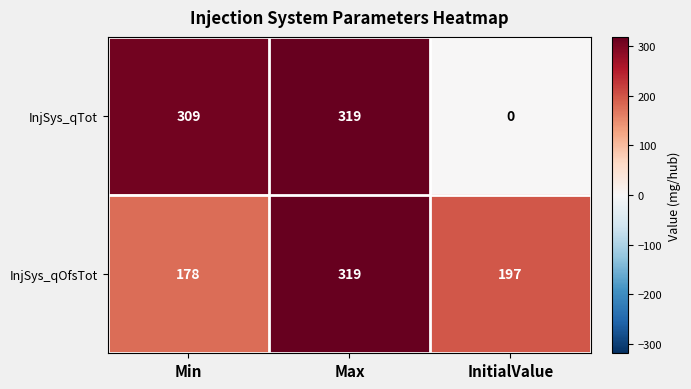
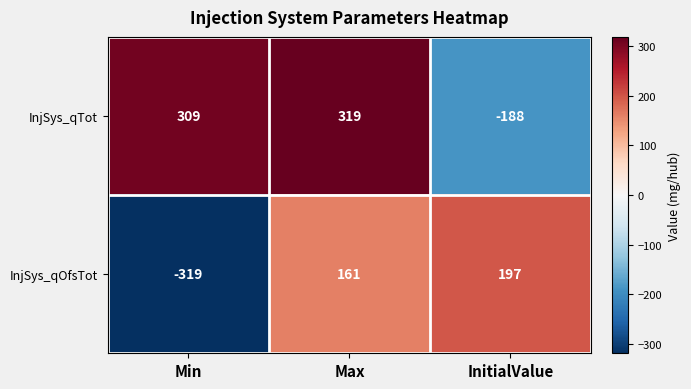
  {
    "InjSys_qTot": {
      "Min": 309,
      "Max": 319,
-     "InitialValue": 0
+     "InitialValue": -188
    },
    "InjSys_qOfsTot": {
-     "Min": 178,
-     "Max": 319,
+     "Min": -319,
+     "Max": 161,
      "InitialValue": 197
    }
  }
